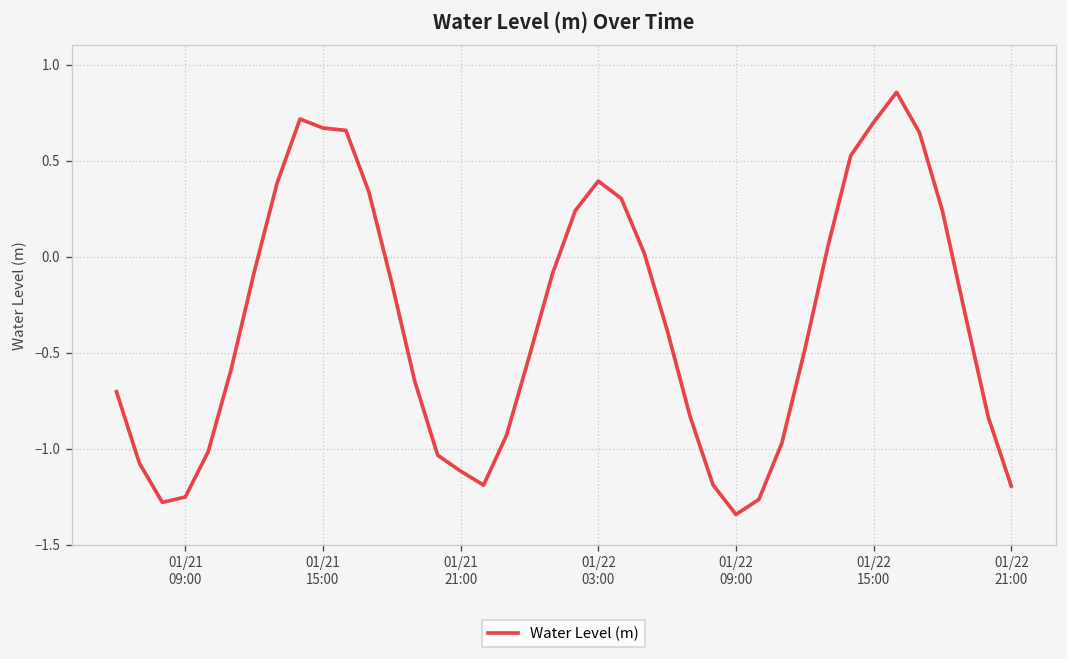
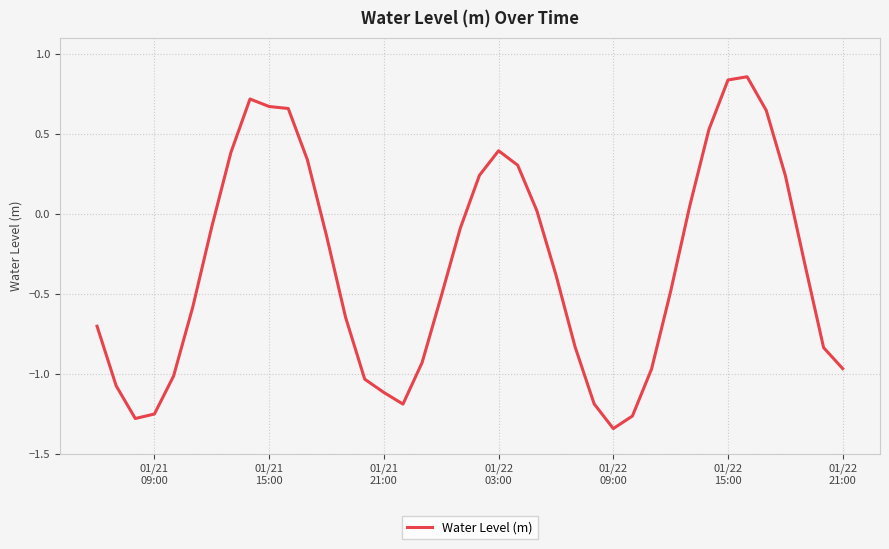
  {
    "01/21 09:00": -1.25,
    "01/21 15:00": 0.67,
    "01/21 21:00": -1.12,
    "01/22 03:00": 0.39,
    "01/22 09:00": -1.34,
-   "01/22 15:00": 0.70,
-   "01/22 21:00": -1.19
+   "01/22 15:00": 0.84,
+   "01/22 21:00": -0.97
  }
